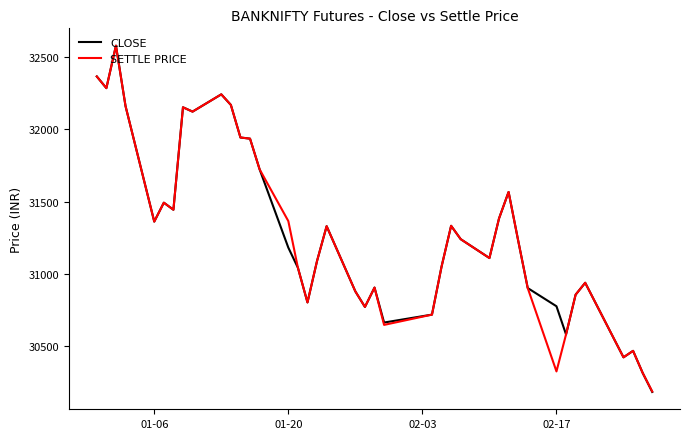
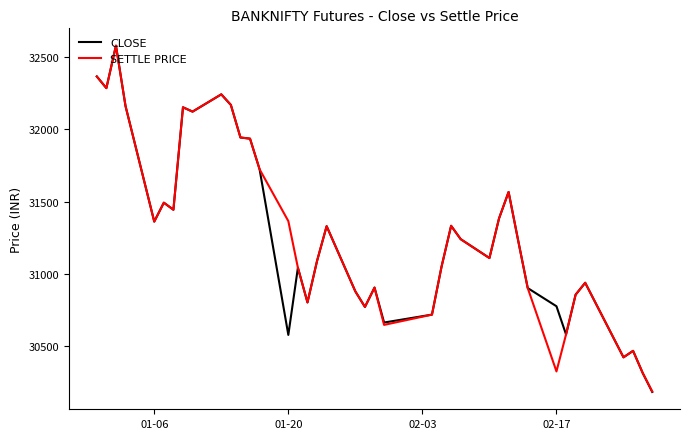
  {
    "CLOSE": {
-     "01-20": 31180,
+     "01-20": 30580,
      "02-17": 30780
    },
    "SETTLE PRICE": {
      "01-20": 31370,
      "02-17": 30330
    }
  }
